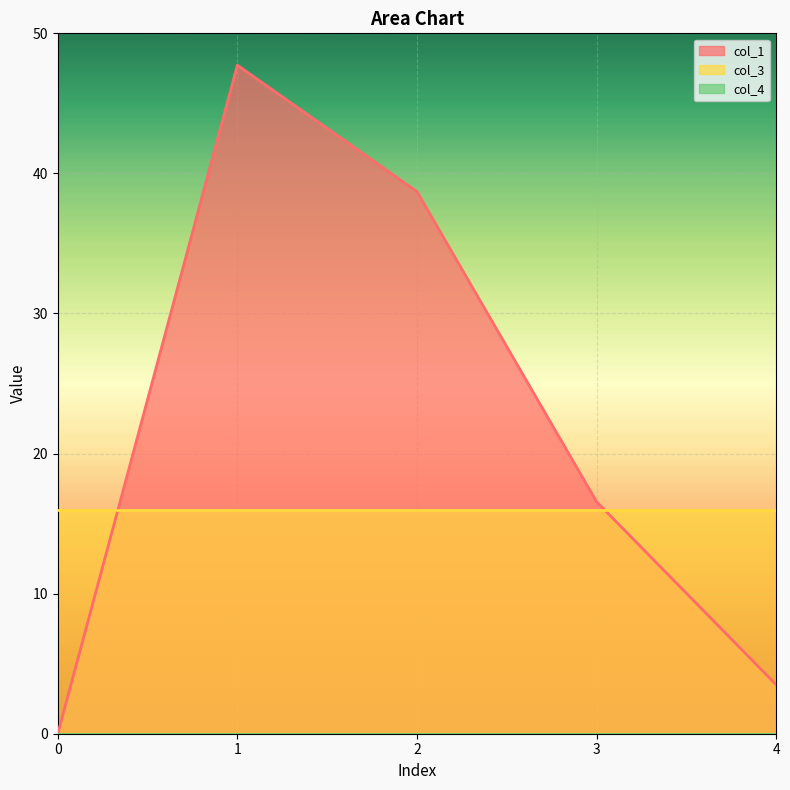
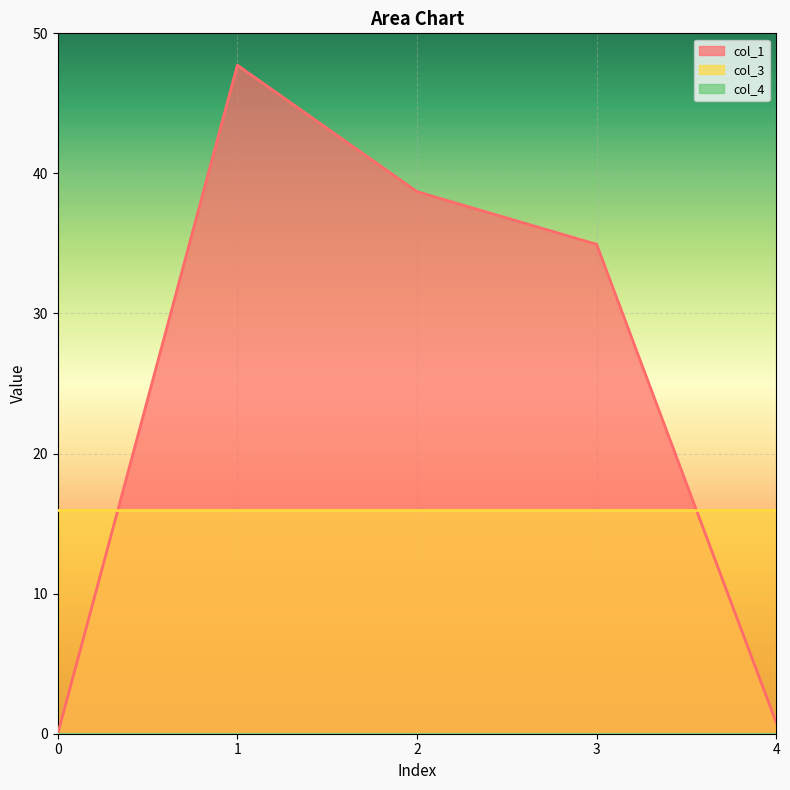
  {
    "col_1": {
      "1": 47.7,
      "2": 38.7,
-     "3": 16.6,
-     "4": 3.5
+     "3": 34.9,
+     "4": 0.8
    },
    "col_3": {
      "0": 16.0,
      "1": 16.0,
      "2": 16.0,
      "3": 16.0,
      "4": 16.0
    },
    "col_4": {
      "1": 0.0,
      "2": 0.0,
      "3": 0.0,
      "4": 0.0
    }
  }
